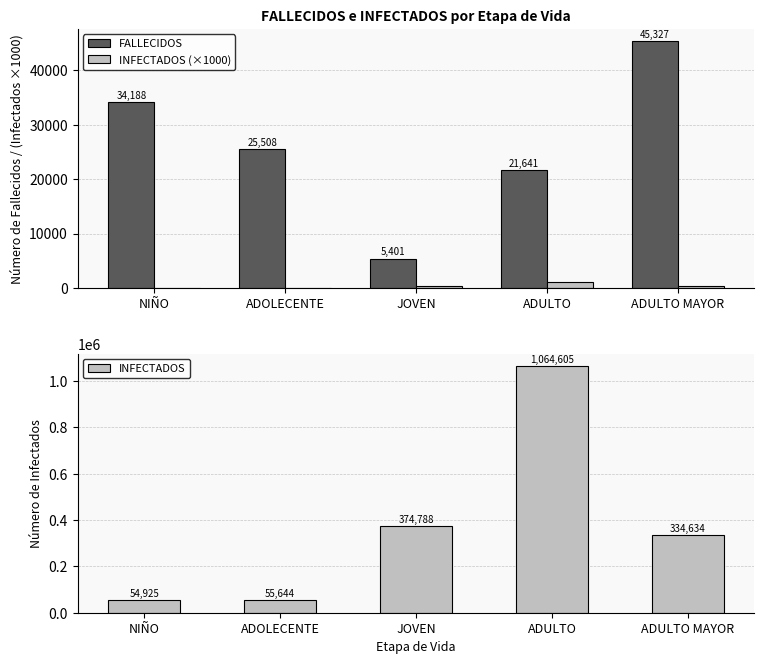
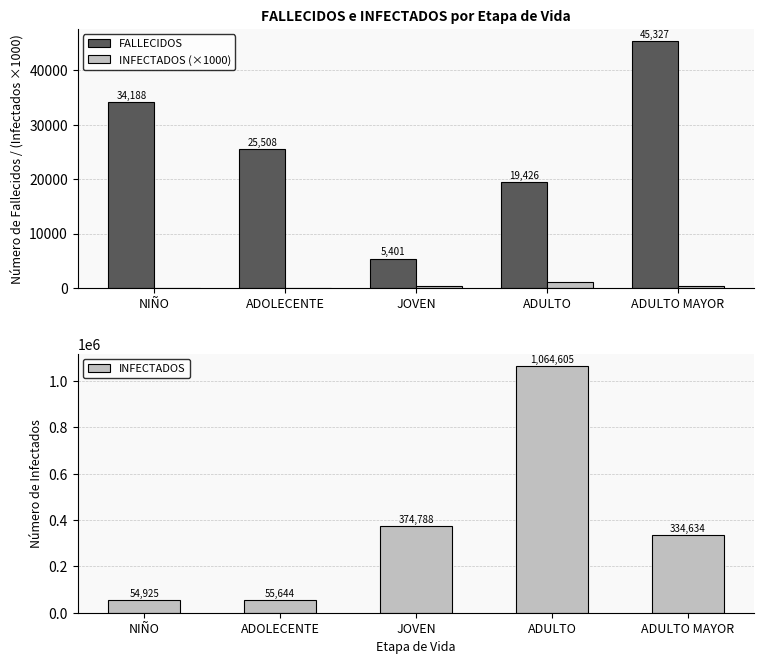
  {
    "FALLECIDOS e INFECTADOS por Etapa de Vida": {
      "FALLECIDOS": {
        "NIÑO": "34,188",
        "ADOLECENTE": "25,508",
        "JOVEN": "5,401",
-       "ADULTO": "21,641",
+       "ADULTO": "19,426",
        "ADULTO MAYOR": "45,327"
      },
      "INFECTADOS (×1000)": {
        "ADULTO": "1000"
      }
    }
  }
